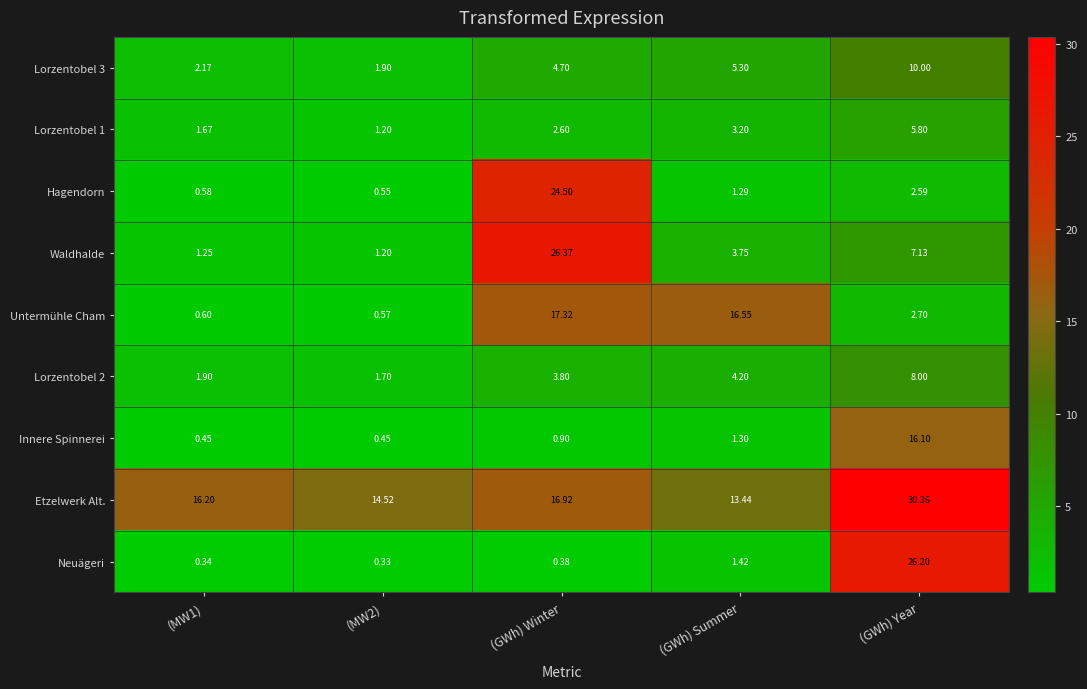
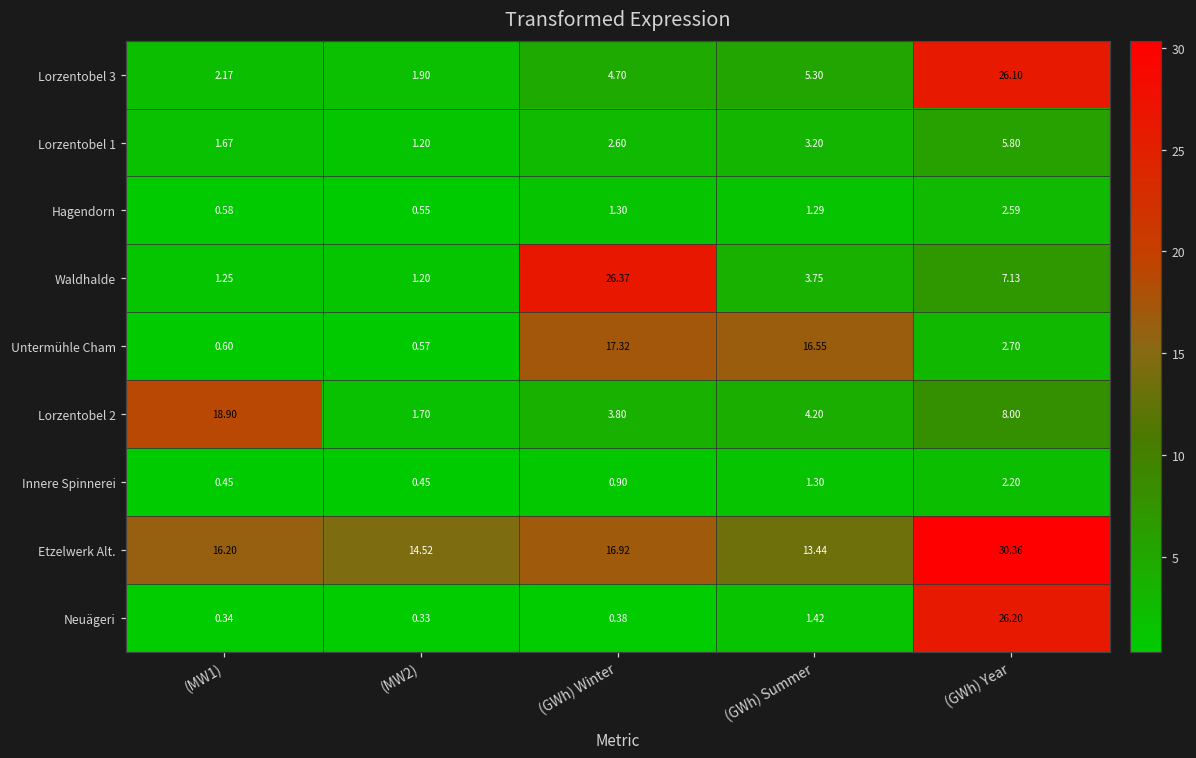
  {
    "Lorzentobel 3": {
      "(MW1)": 2.17,
      "(MW2)": 1.90,
      "(GWh) Winter": 4.70,
      "(GWh) Summer": 5.30,
-     "(GWh) Year": 10.00
+     "(GWh) Year": 26.10
    },
    "Lorzentobel 1": {
      "(MW1)": 1.67,
      "(MW2)": 1.20,
      "(GWh) Winter": 2.60,
      "(GWh) Summer": 3.20,
      "(GWh) Year": 5.80
    },
    "Hagendorn": {
      "(MW1)": 0.58,
      "(MW2)": 0.55,
-     "(GWh) Winter": 24.50,
+     "(GWh) Winter": 1.30,
      "(GWh) Summer": 1.29,
      "(GWh) Year": 2.59
    },
    "Waldhalde": {
      "(MW1)": 1.25,
      "(MW2)": 1.20,
      "(GWh) Winter": 26.37,
      "(GWh) Summer": 3.75,
      "(GWh) Year": 7.13
    },
    "Untermühle Cham": {
      "(MW1)": 0.60,
      "(MW2)": 0.57,
      "(GWh) Winter": 17.32,
      "(GWh) Summer": 16.55,
      "(GWh) Year": 2.70
    },
    "Lorzentobel 2": {
-     "(MW1)": 1.90,
+     "(MW1)": 18.90,
      "(MW2)": 1.70,
      "(GWh) Winter": 3.80,
      "(GWh) Summer": 4.20,
      "(GWh) Year": 8.00
    },
    "Innere Spinnerei": {
      "(MW1)": 0.45,
      "(MW2)": 0.45,
      "(GWh) Winter": 0.90,
      "(GWh) Summer": 1.30,
-     "(GWh) Year": 16.10
+     "(GWh) Year": 2.20
    },
    "Etzelwerk Alt.": {
      "(MW1)": 16.20,
      "(MW2)": 14.52,
      "(GWh) Winter": 16.92,
      "(GWh) Summer": 13.44,
      "(GWh) Year": 30.36
    },
    "Neuägeri": {
      "(MW1)": 0.34,
      "(MW2)": 0.33,
      "(GWh) Winter": 0.38,
      "(GWh) Summer": 1.42,
      "(GWh) Year": 26.20
    }
  }
